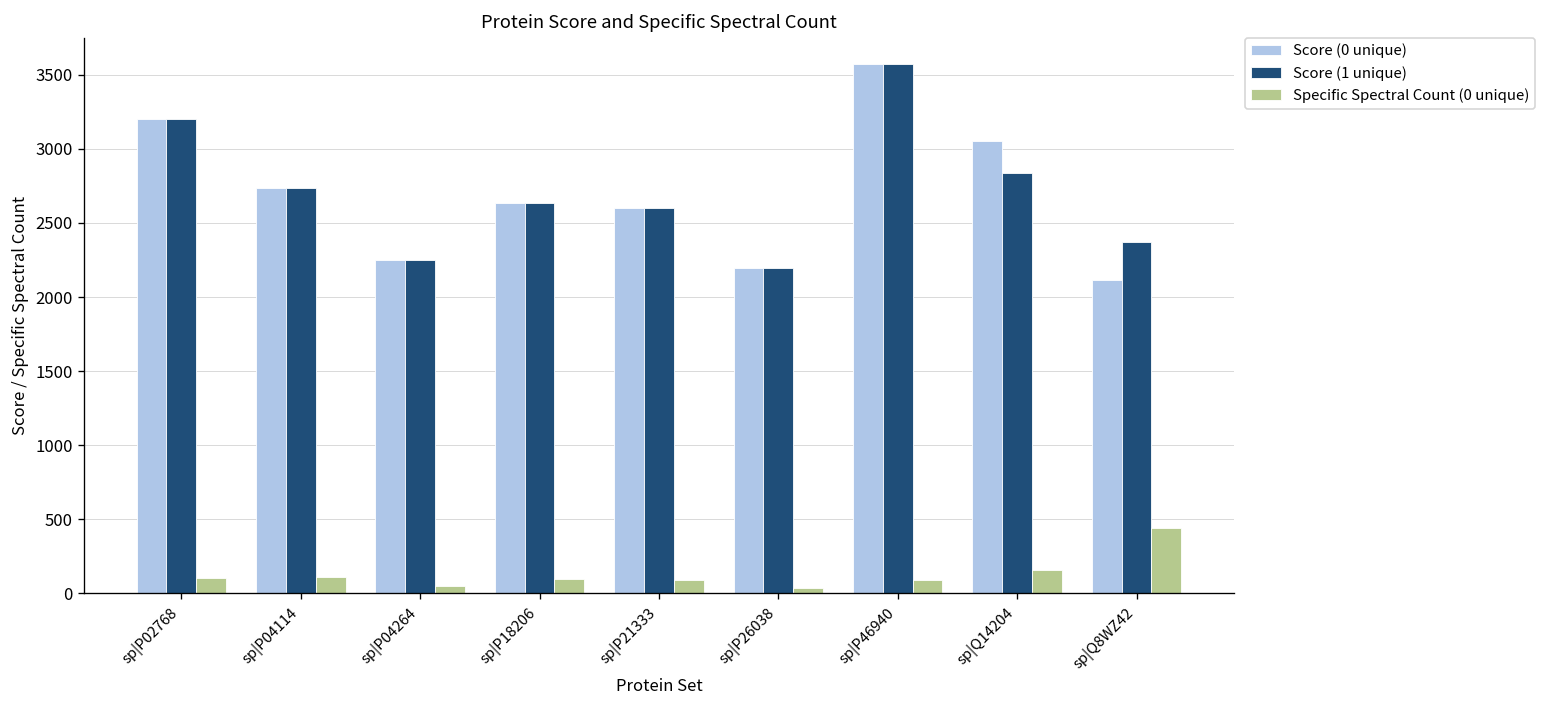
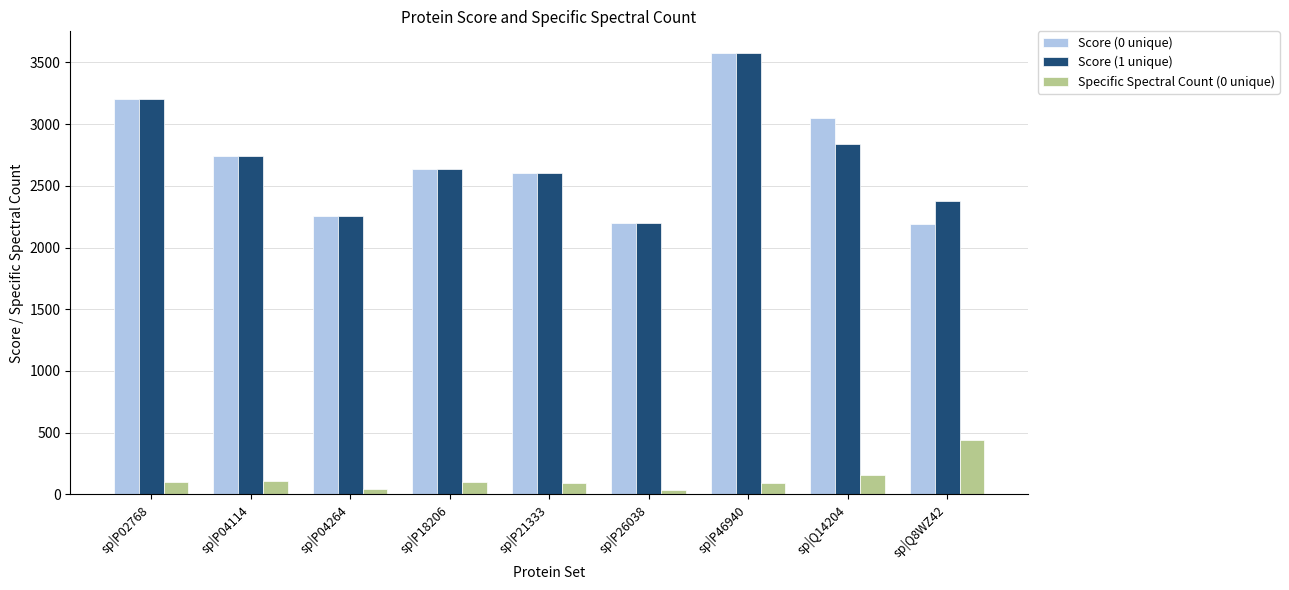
  {
    "Score (0 unique)": {
      "sp|P02768": 3200,
      "sp|P04114": 2740,
      "sp|P04264": 2250,
      "sp|P18206": 2630,
      "sp|P21333": 2600,
      "sp|P26038": 2200,
      "sp|P46940": 3570,
      "sp|Q14204": 3050,
-     "sp|Q8WZ42": 2120
+     "sp|Q8WZ42": 2190
    },
    "Score (1 unique)": {
      "sp|P02768": 3200,
      "sp|P04114": 2740,
      "sp|P04264": 2250,
      "sp|P18206": 2630,
      "sp|P21333": 2600,
      "sp|P26038": 2200,
      "sp|P46940": 3570,
      "sp|Q14204": 2830,
      "sp|Q8WZ42": 2370
    },
    "Specific Spectral Count (0 unique)": {
      "sp|P02768": 100,
      "sp|P04114": 110,
      "sp|P04264": 50,
      "sp|P18206": 100,
      "sp|P21333": 90,
      "sp|P26038": 40,
      "sp|P46940": 90,
      "sp|Q14204": 160,
      "sp|Q8WZ42": 440
    }
  }
